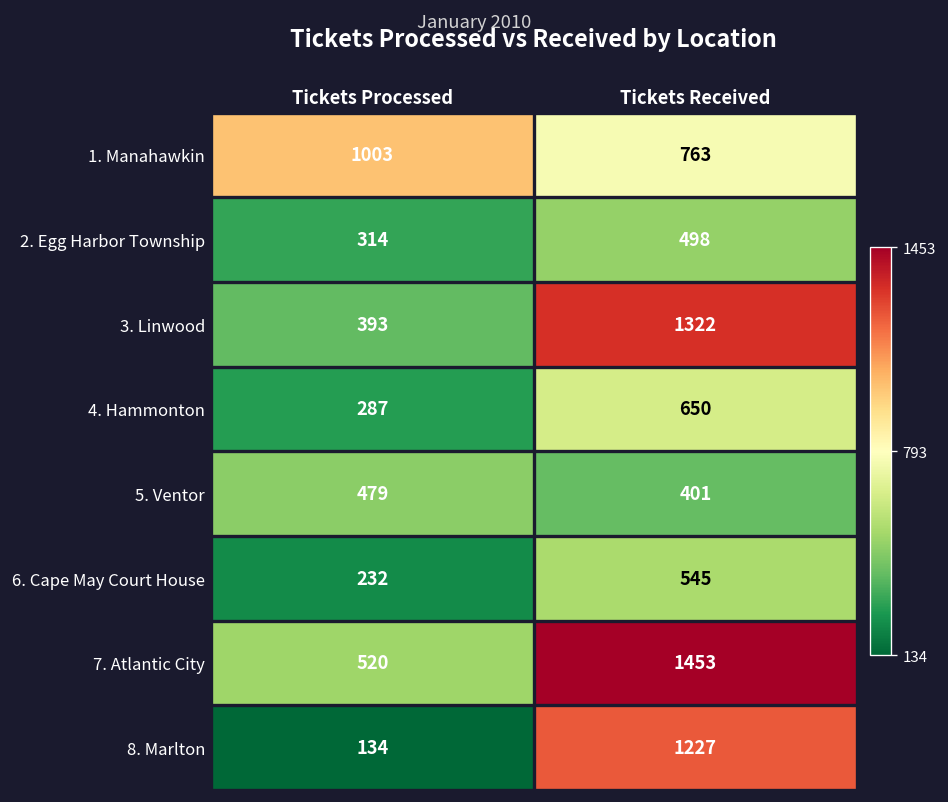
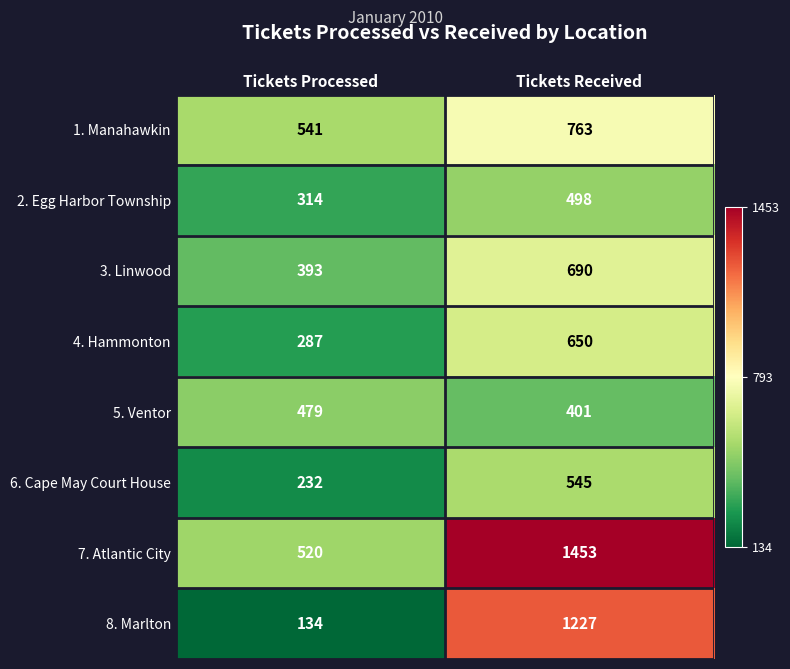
  {
    "1. Manahawkin": {
-     "Tickets Processed": 1003,
+     "Tickets Processed": 541,
      "Tickets Received": 763
    },
    "2. Egg Harbor Township": {
      "Tickets Processed": 314,
      "Tickets Received": 498
    },
    "3. Linwood": {
      "Tickets Processed": 393,
-     "Tickets Received": 1322
+     "Tickets Received": 690
    },
    "4. Hammonton": {
      "Tickets Processed": 287,
      "Tickets Received": 650
    },
    "5. Ventor": {
      "Tickets Processed": 479,
      "Tickets Received": 401
    },
    "6. Cape May Court House": {
      "Tickets Processed": 232,
      "Tickets Received": 545
    },
    "7. Atlantic City": {
      "Tickets Processed": 520,
      "Tickets Received": 1453
    },
    "8. Marlton": {
      "Tickets Processed": 134,
      "Tickets Received": 1227
    }
  }
